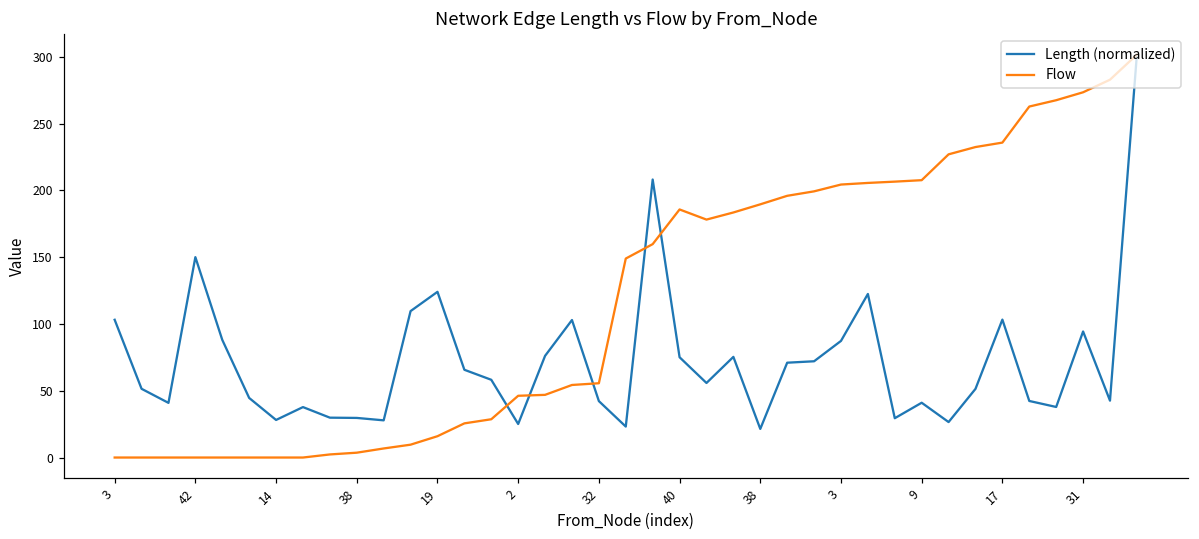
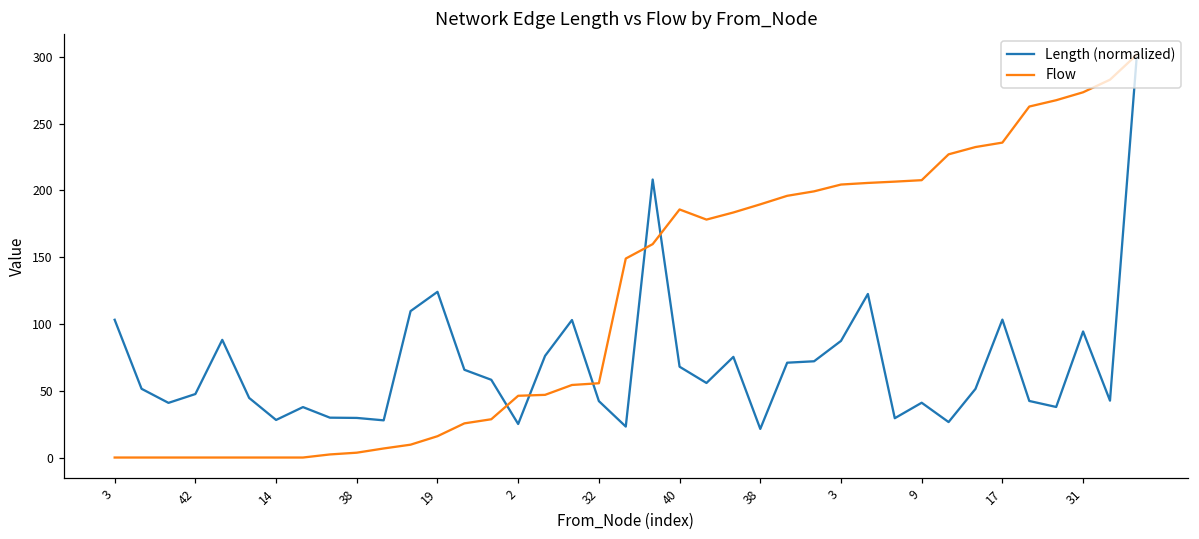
  {
    "Length (normalized)": {
-     "42": 150,
-     "40": 75,
+     "42": 48,
+     "40": 68,
      "9": 41
    },
    "Flow": {
      "42": 0,
      "40": 186,
      "9": 208
    }
  }
